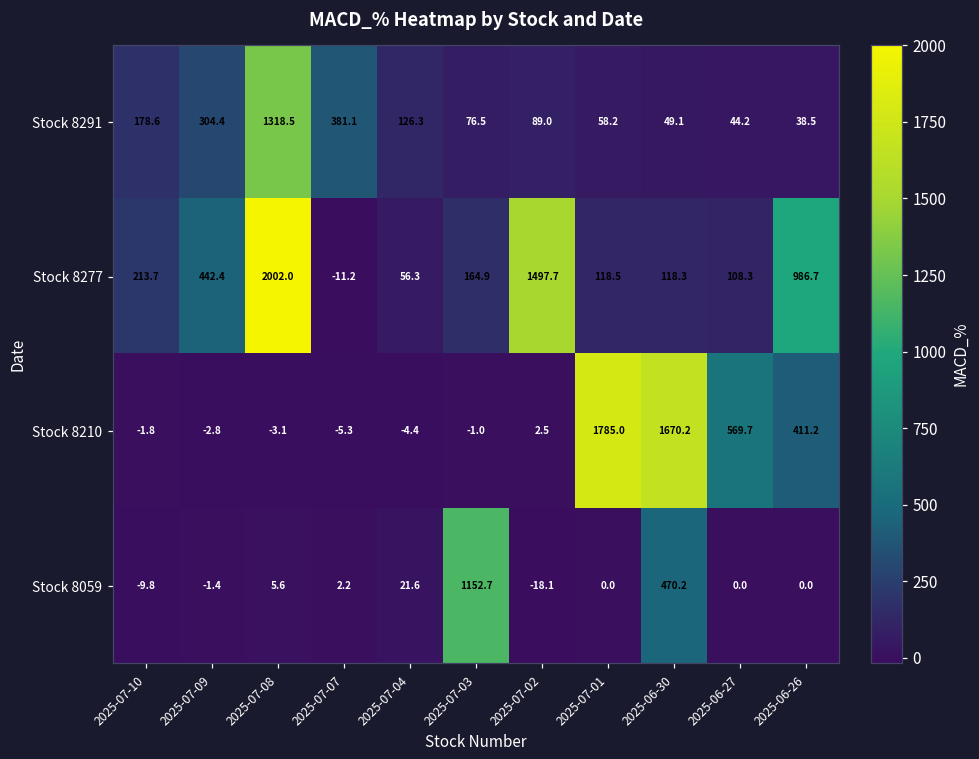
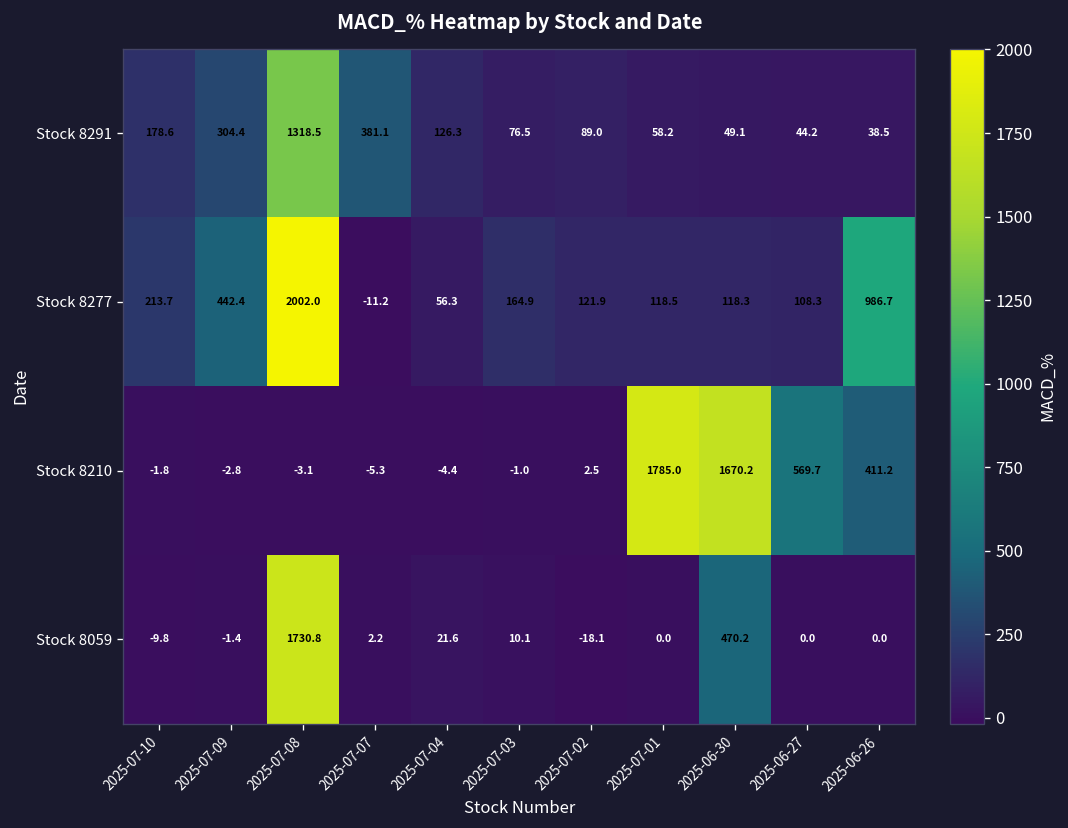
  {
    "Stock 8291": {
      "2025-07-10": 178.6,
      "2025-07-09": 304.4,
      "2025-07-08": 1318.5,
      "2025-07-07": 381.1,
      "2025-07-04": 126.3,
      "2025-07-03": 76.5,
      "2025-07-02": 89.0,
      "2025-07-01": 58.2,
      "2025-06-30": 49.1,
      "2025-06-27": 44.2,
      "2025-06-26": 38.5
    },
    "Stock 8277": {
      "2025-07-10": 213.7,
      "2025-07-09": 442.4,
      "2025-07-08": 2002.0,
      "2025-07-07": -11.2,
      "2025-07-04": 56.3,
      "2025-07-03": 164.9,
-     "2025-07-02": 1497.7,
+     "2025-07-02": 121.9,
      "2025-07-01": 118.5,
      "2025-06-30": 118.3,
      "2025-06-27": 108.3,
      "2025-06-26": 986.7
    },
    "Stock 8210": {
      "2025-07-10": -1.8,
      "2025-07-09": -2.8,
      "2025-07-08": -3.1,
      "2025-07-07": -5.3,
      "2025-07-04": -4.4,
      "2025-07-03": -1.0,
      "2025-07-02": 2.5,
      "2025-07-01": 1785.0,
      "2025-06-30": 1670.2,
      "2025-06-27": 569.7,
      "2025-06-26": 411.2
    },
    "Stock 8059": {
      "2025-07-10": -9.8,
      "2025-07-09": -1.4,
-     "2025-07-08": 5.6,
+     "2025-07-08": 1730.8,
      "2025-07-07": 2.2,
      "2025-07-04": 21.6,
-     "2025-07-03": 1152.7,
+     "2025-07-03": 10.1,
      "2025-07-02": -18.1,
      "2025-07-01": 0.0,
      "2025-06-30": 470.2,
      "2025-06-27": 0.0,
      "2025-06-26": 0.0
    }
  }
